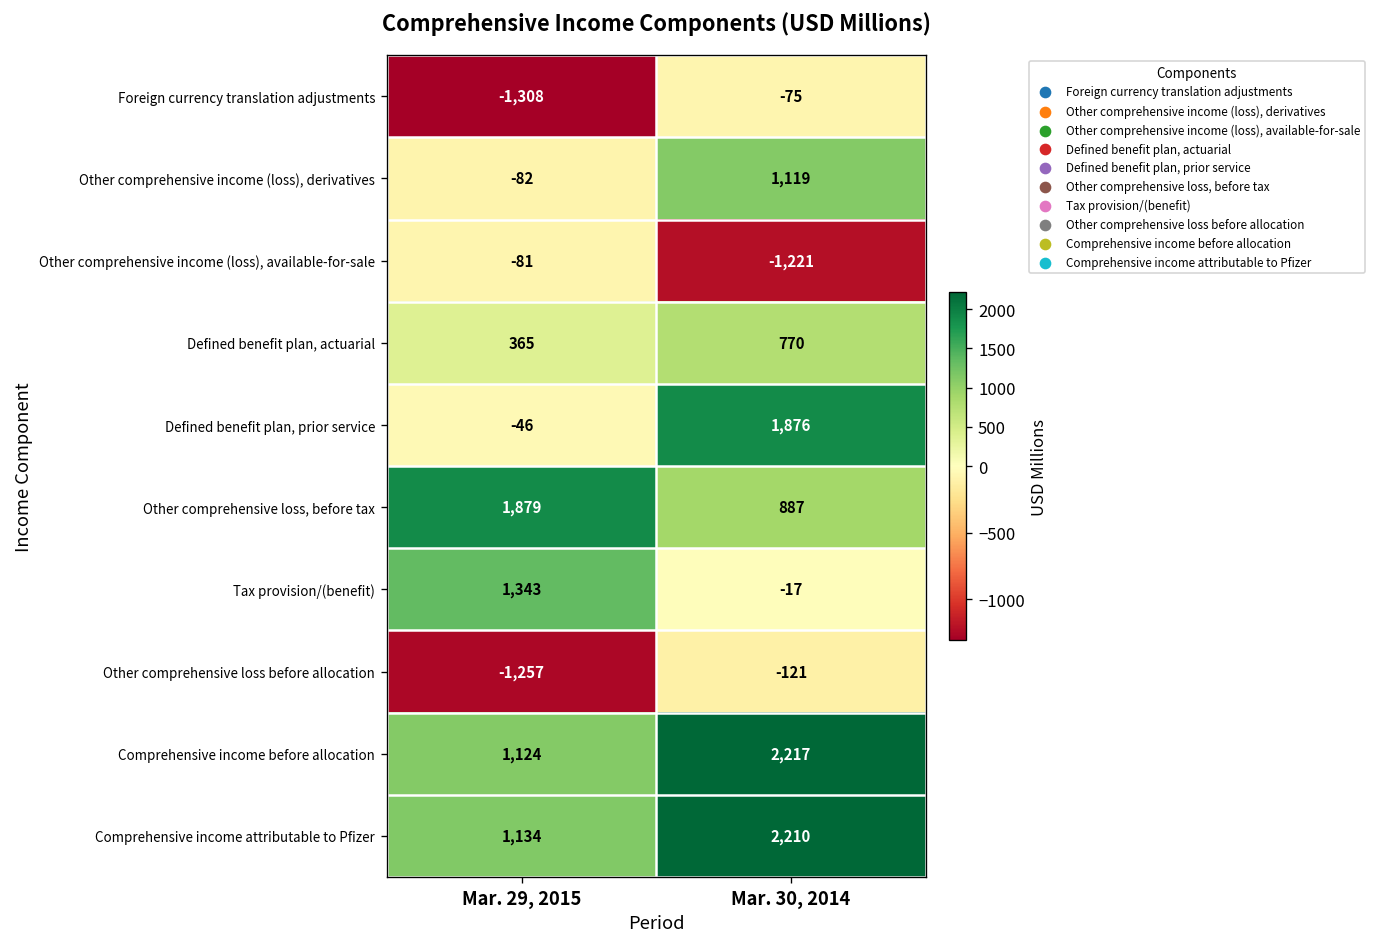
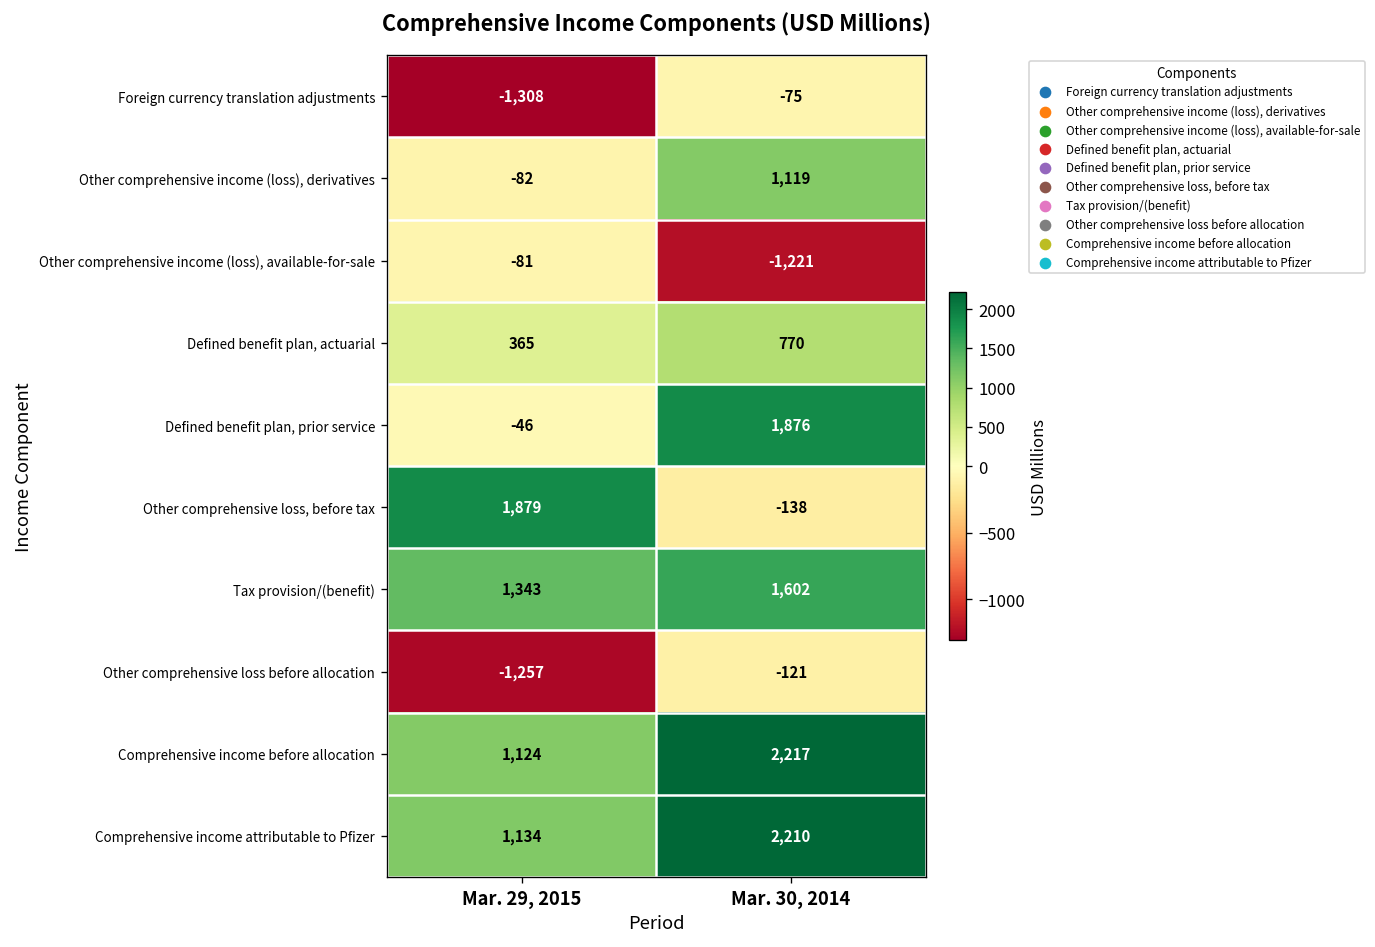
  {
    "Foreign currency translation adjustments": {
      "Mar. 29, 2015": "-1,308",
      "Mar. 30, 2014": "-75"
    },
    "Other comprehensive income (loss), derivatives": {
      "Mar. 29, 2015": "-82",
      "Mar. 30, 2014": "1,119"
    },
    "Other comprehensive income (loss), available-for-sale": {
      "Mar. 29, 2015": "-81",
      "Mar. 30, 2014": "-1,221"
    },
    "Defined benefit plan, actuarial": {
      "Mar. 29, 2015": "365",
      "Mar. 30, 2014": "770"
    },
    "Defined benefit plan, prior service": {
      "Mar. 29, 2015": "-46",
      "Mar. 30, 2014": "1,876"
    },
    "Other comprehensive loss, before tax": {
      "Mar. 29, 2015": "1,879",
-     "Mar. 30, 2014": "887"
+     "Mar. 30, 2014": "-138"
    },
    "Tax provision/(benefit)": {
      "Mar. 29, 2015": "1,343",
-     "Mar. 30, 2014": "-17"
+     "Mar. 30, 2014": "1,602"
    },
    "Other comprehensive loss before allocation": {
      "Mar. 29, 2015": "-1,257",
      "Mar. 30, 2014": "-121"
    },
    "Comprehensive income before allocation": {
      "Mar. 29, 2015": "1,124",
      "Mar. 30, 2014": "2,217"
    },
    "Comprehensive income attributable to Pfizer": {
      "Mar. 29, 2015": "1,134",
      "Mar. 30, 2014": "2,210"
    }
  }
